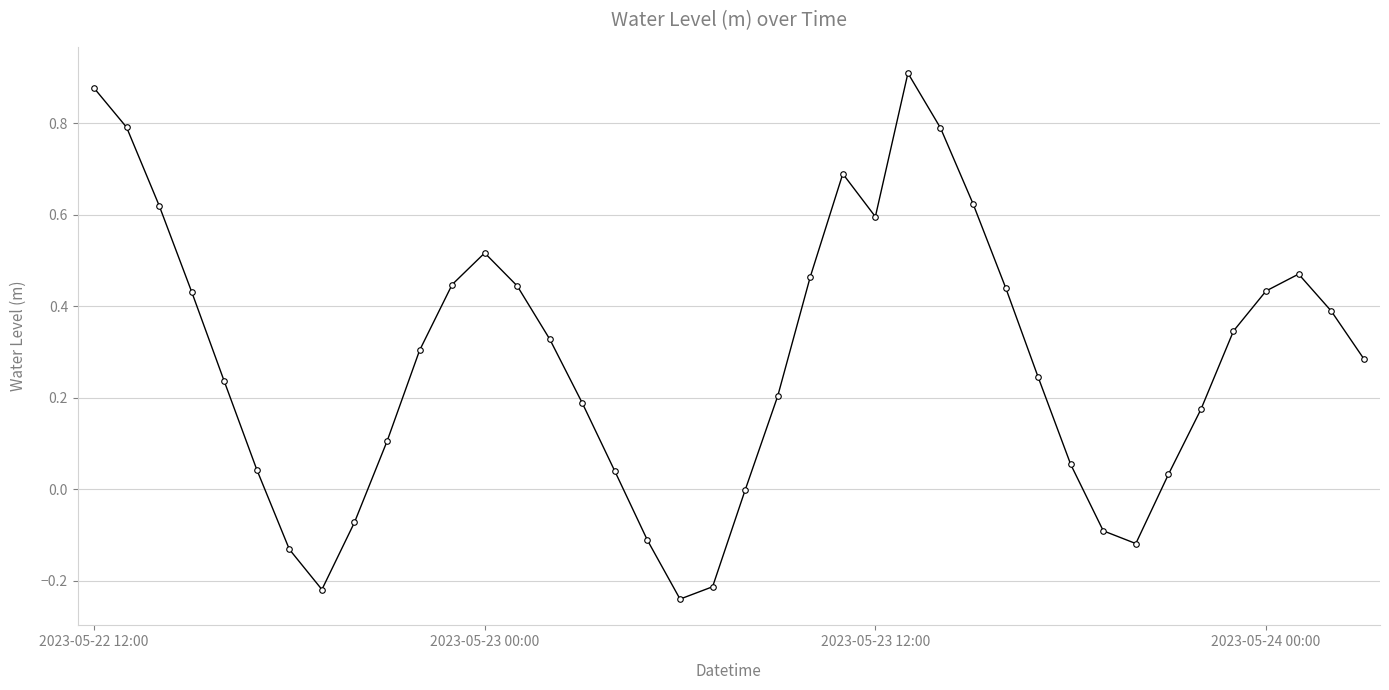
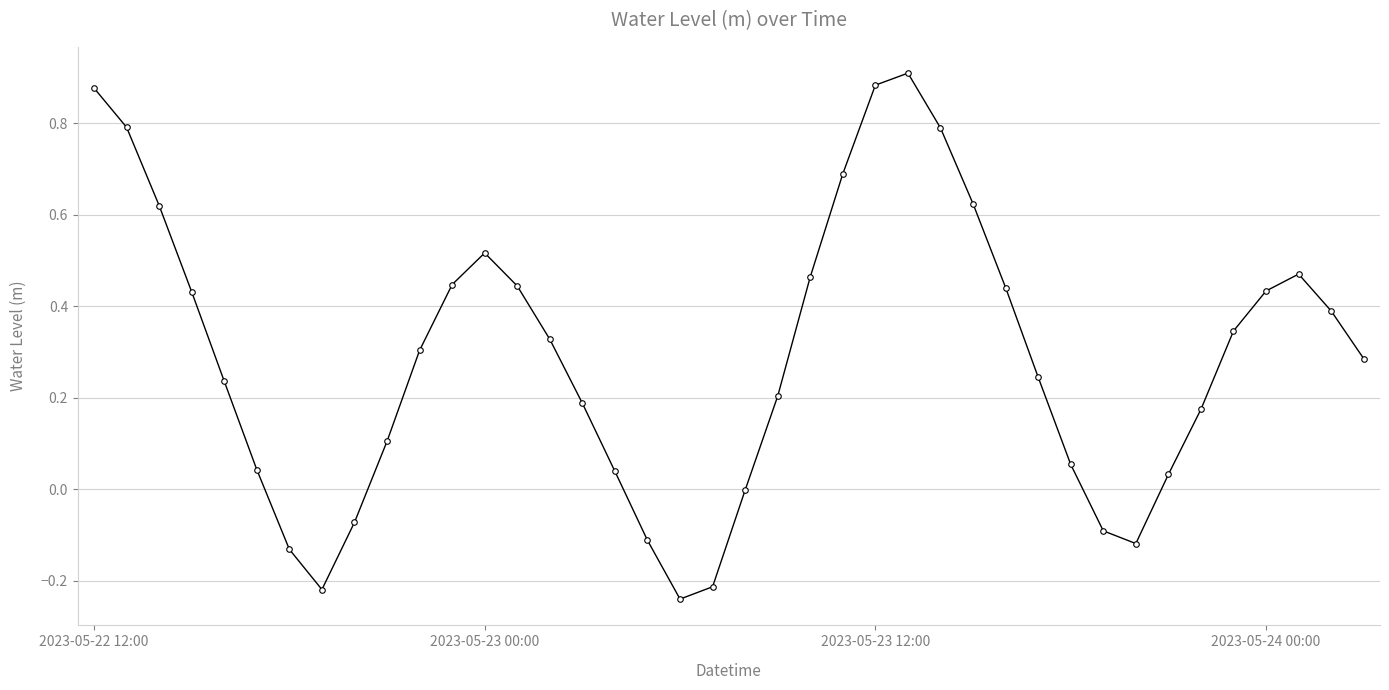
  {
    "2023-05-22 12:00": 0.88,
    "2023-05-23 00:00": 0.52,
-   "2023-05-23 12:00": 0.60,
+   "2023-05-23 12:00": 0.88,
    "2023-05-24 00:00": 0.43
  }
